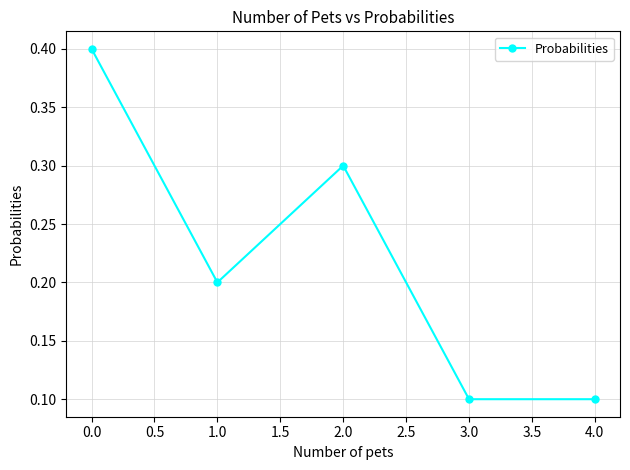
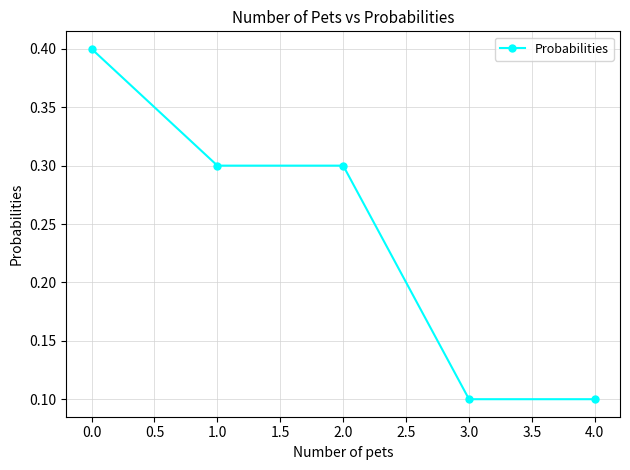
  {
    "0.0": 0.4,
-   "1.0": 0.2,
+   "1.0": 0.3,
    "2.0": 0.3,
    "3.0": 0.1,
    "4.0": 0.1
  }
